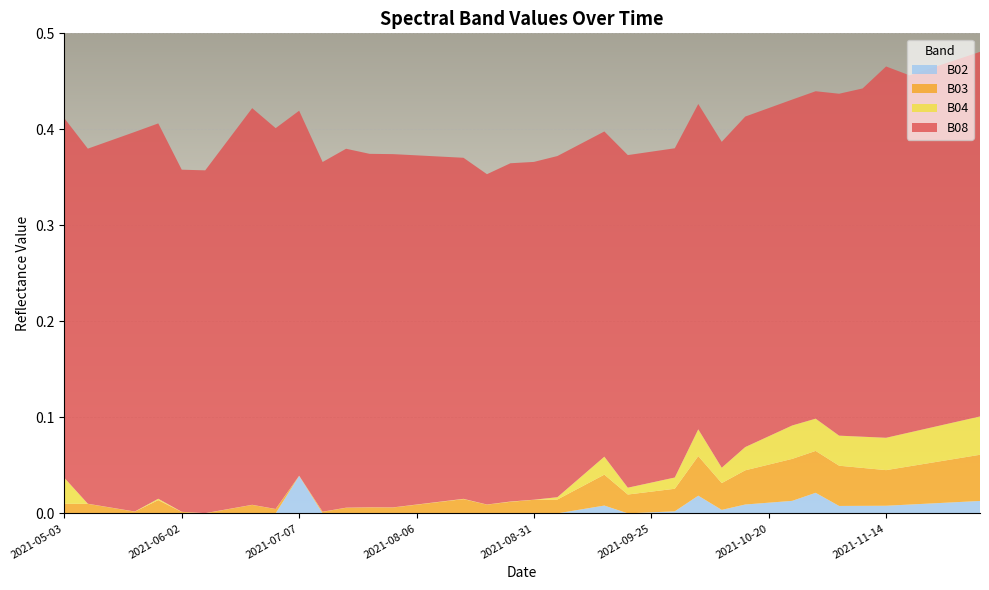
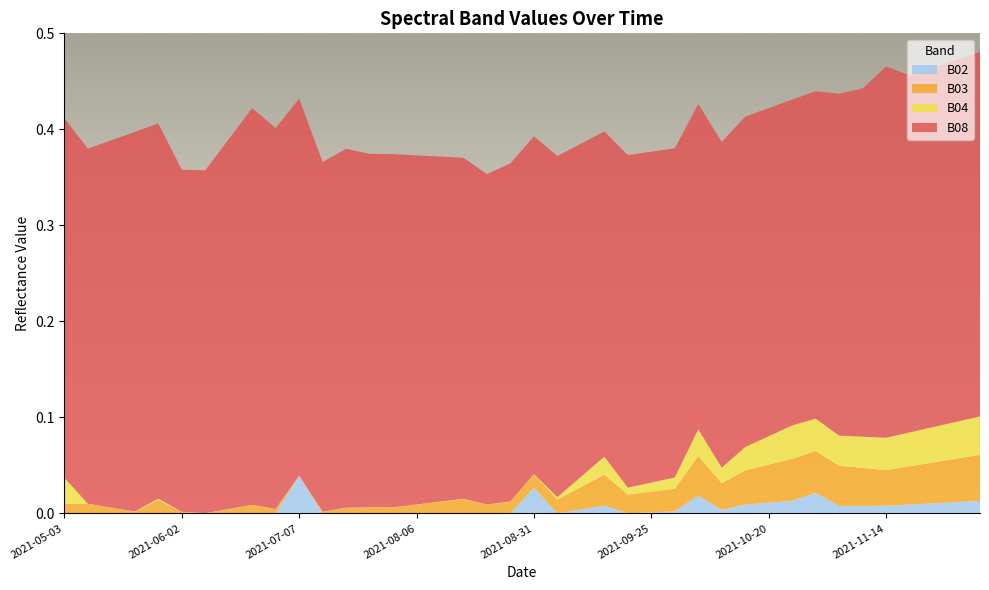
  {
    "B02": {
-     "2021-08-31": 0.00,
+     "2021-08-31": 0.03,
      "2021-10-20": 0.01,
      "2021-11-14": 0.01
    },
    "B03": {
      "2021-05-03": 0.01,
      "2021-09-25": 0.02,
      "2021-10-20": 0.04,
      "2021-11-14": 0.04
    },
    "B04": {
      "2021-05-03": 0.03,
      "2021-09-25": 0.01,
      "2021-10-20": 0.03,
      "2021-11-14": 0.03
    },
    "B08": {
      "2021-05-03": 0.37,
      "2021-06-02": 0.36,
-     "2021-07-07": 0.38,
+     "2021-07-07": 0.39,
      "2021-08-06": 0.36,
      "2021-08-31": 0.35,
      "2021-09-25": 0.34,
      "2021-10-20": 0.34,
      "2021-11-14": 0.39
    }
  }
